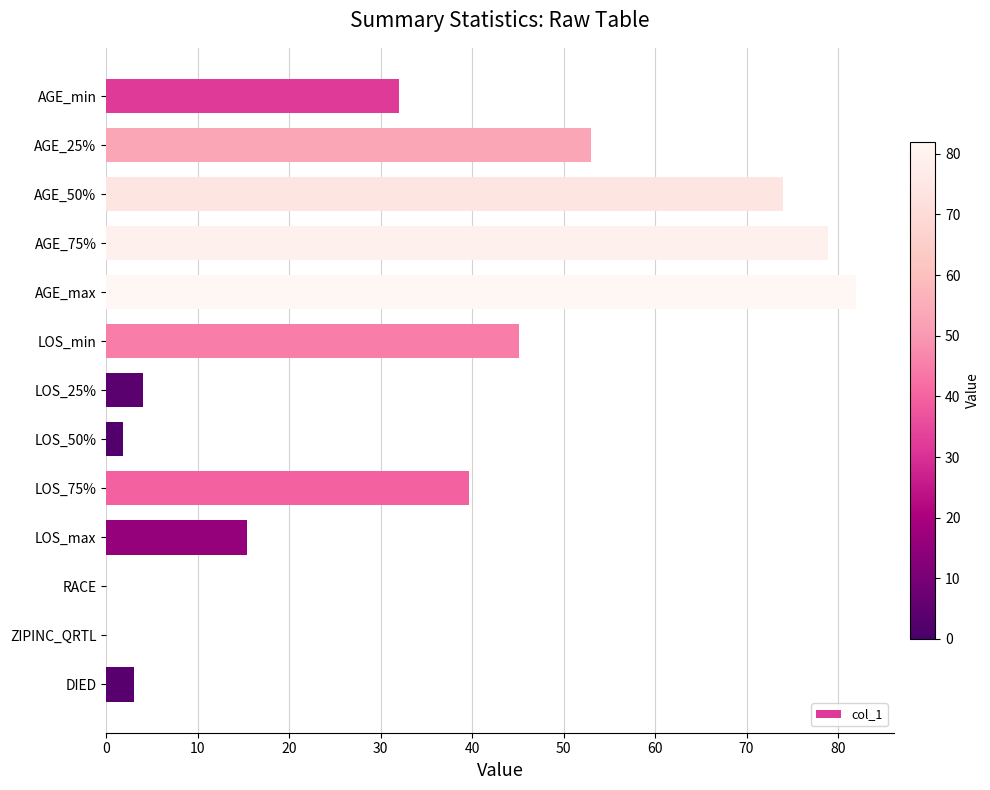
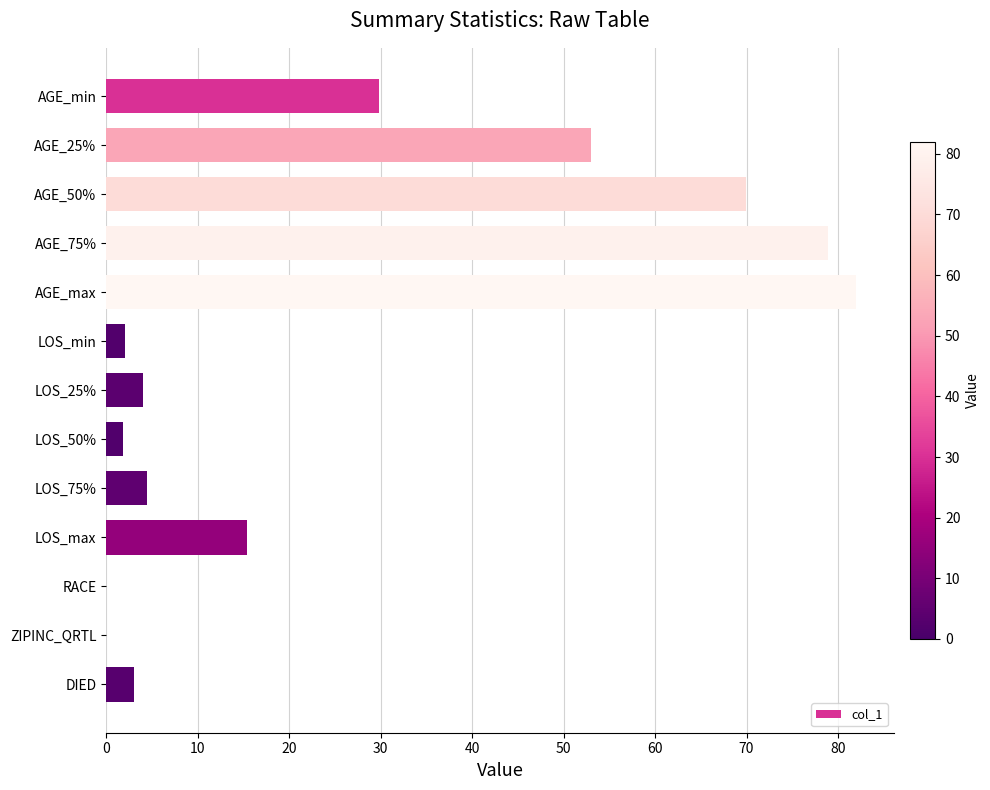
  {
-   "AGE_min": 32,
+   "AGE_min": 30,
    "AGE_25%": 53,
-   "AGE_50%": 74,
+   "AGE_50%": 70,
    "AGE_75%": 79,
    "AGE_max": 82,
-   "LOS_min": 45,
+   "LOS_min": 2,
    "LOS_25%": 4,
    "LOS_50%": 2,
-   "LOS_75%": 40,
+   "LOS_75%": 5,
    "LOS_max": 15,
    "RACE": 0,
    "ZIPINC_QRTL": 0,
    "DIED": 3
  }
